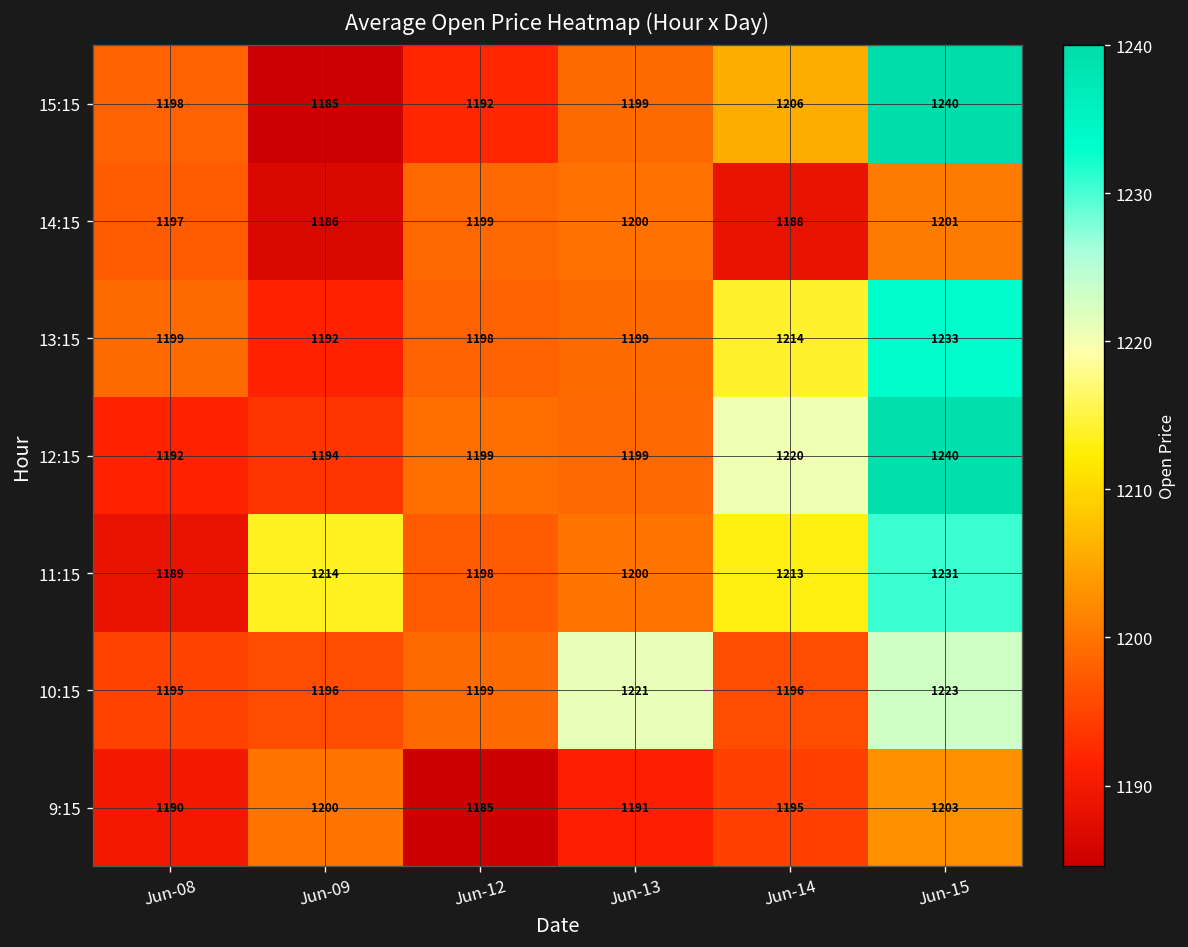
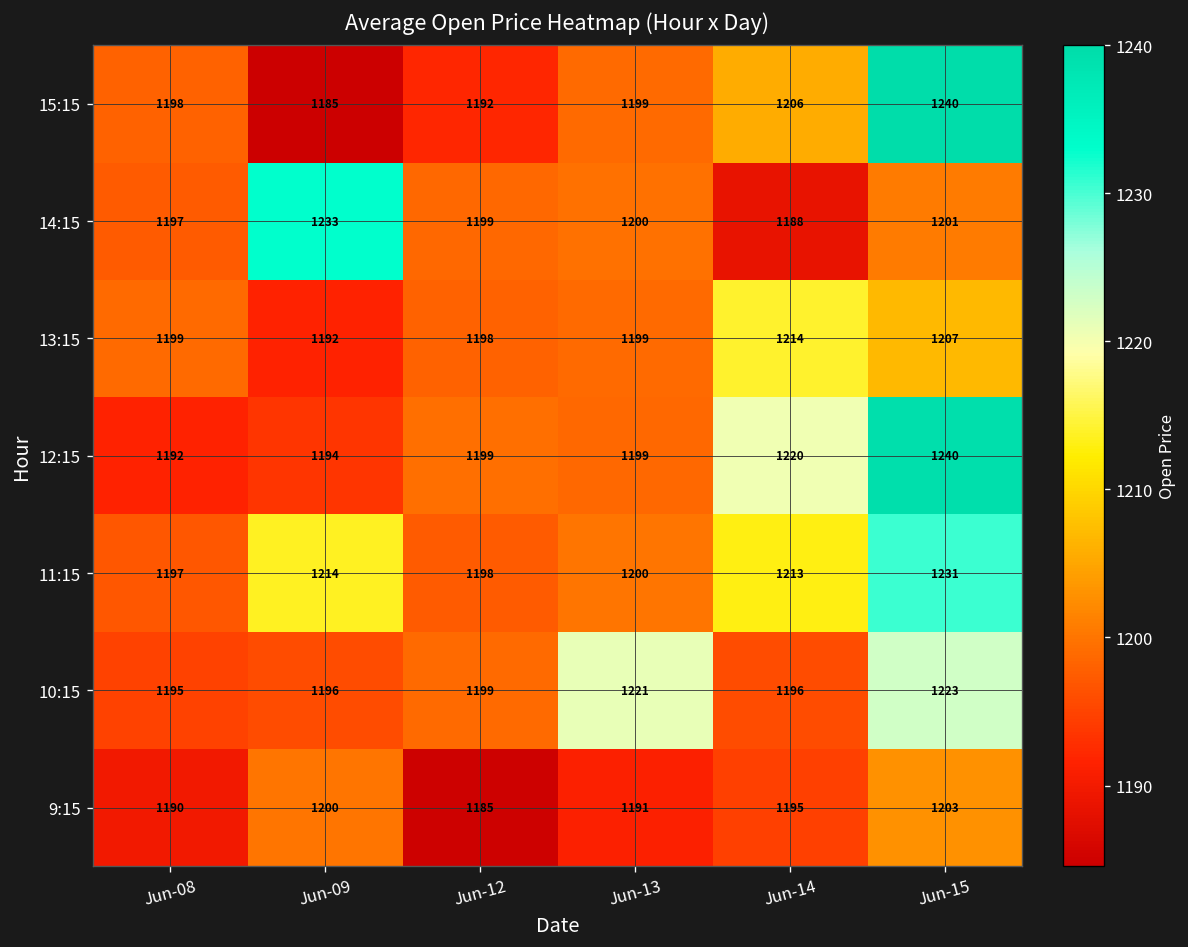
  {
    "15:15": {
      "Jun-08": 1198,
      "Jun-09": 1185,
      "Jun-12": 1192,
      "Jun-13": 1199,
      "Jun-14": 1206,
      "Jun-15": 1240
    },
    "14:15": {
      "Jun-08": 1197,
-     "Jun-09": 1186,
+     "Jun-09": 1233,
      "Jun-12": 1199,
      "Jun-13": 1200,
      "Jun-14": 1188,
      "Jun-15": 1201
    },
    "13:15": {
      "Jun-08": 1199,
      "Jun-09": 1192,
      "Jun-12": 1198,
      "Jun-13": 1199,
      "Jun-14": 1214,
-     "Jun-15": 1233
+     "Jun-15": 1207
    },
    "12:15": {
      "Jun-08": 1192,
      "Jun-09": 1194,
      "Jun-12": 1199,
      "Jun-13": 1199,
      "Jun-14": 1220,
      "Jun-15": 1240
    },
    "11:15": {
-     "Jun-08": 1189,
+     "Jun-08": 1197,
      "Jun-09": 1214,
      "Jun-12": 1198,
      "Jun-13": 1200,
      "Jun-14": 1213,
      "Jun-15": 1231
    },
    "10:15": {
      "Jun-08": 1195,
      "Jun-09": 1196,
      "Jun-12": 1199,
      "Jun-13": 1221,
      "Jun-14": 1196,
      "Jun-15": 1223
    },
    "9:15": {
      "Jun-08": 1190,
      "Jun-09": 1200,
      "Jun-12": 1185,
      "Jun-13": 1191,
      "Jun-14": 1195,
      "Jun-15": 1203
    }
  }
